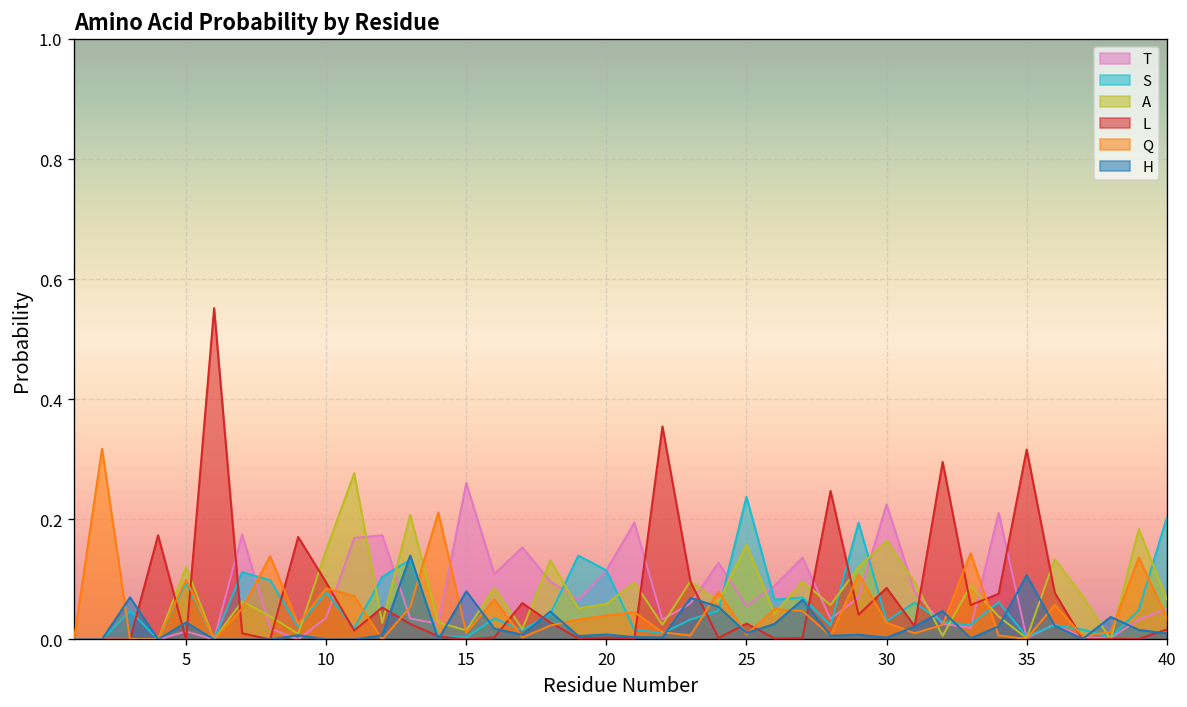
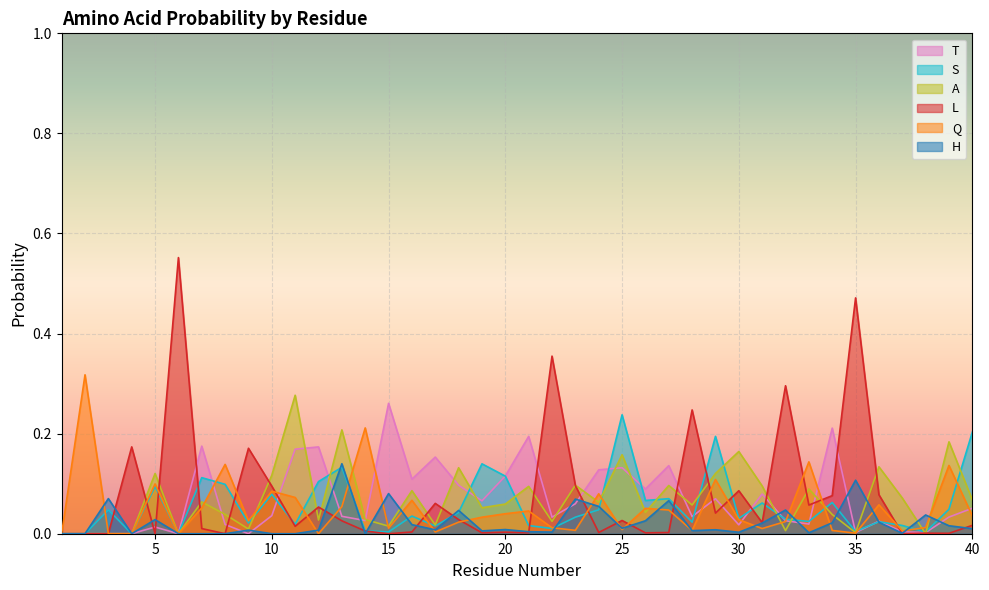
  {
    "T": {
      "5": 0.01,
      "10": 0.04,
      "15": 0.26,
-     "25": 0.06,
-     "30": 0.22,
+     "25": 0.13,
+     "30": 0.02,
      "40": 0.05
    },
    "S": {
      "5": 0.09,
      "10": 0.08,
      "25": 0.24,
      "40": 0.20
    },
    "A": {
      "5": 0.12,
-     "10": 0.15,
+     "10": 0.12,
      "20": 0.06,
      "25": 0.16,
      "30": 0.16,
      "40": 0.07
    },
    "L": {
      "5": 0.00,
      "10": 0.10,
      "20": 0.00,
      "25": 0.03,
      "30": 0.09,
-     "35": 0.32,
+     "35": 0.47,
      "40": 0.02
    },
    "Q": {
      "5": 0.10,
      "10": 0.09,
      "20": 0.04,
      "40": 0.04
    },
    "H": {
      "5": 0.03,
      "10": 0.00,
      "15": 0.08,
      "20": 0.01,
      "30": 0.00,
      "35": 0.11,
      "40": 0.01
    }
  }
